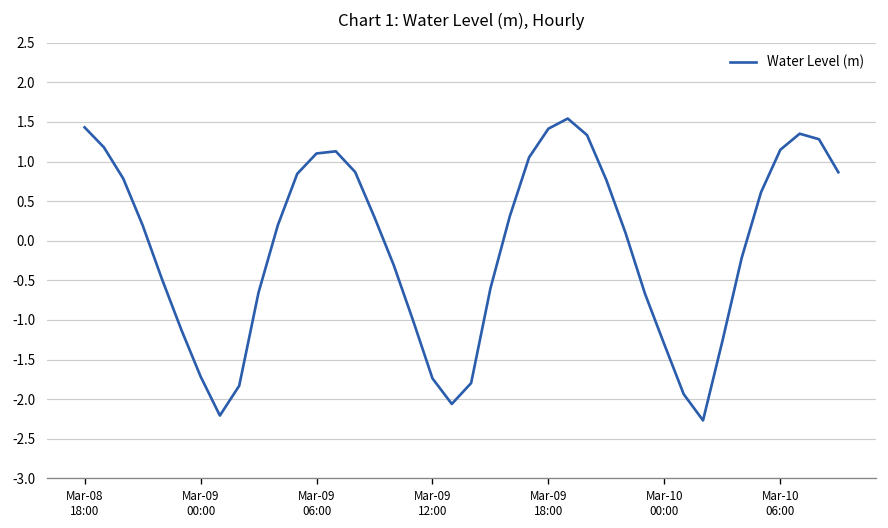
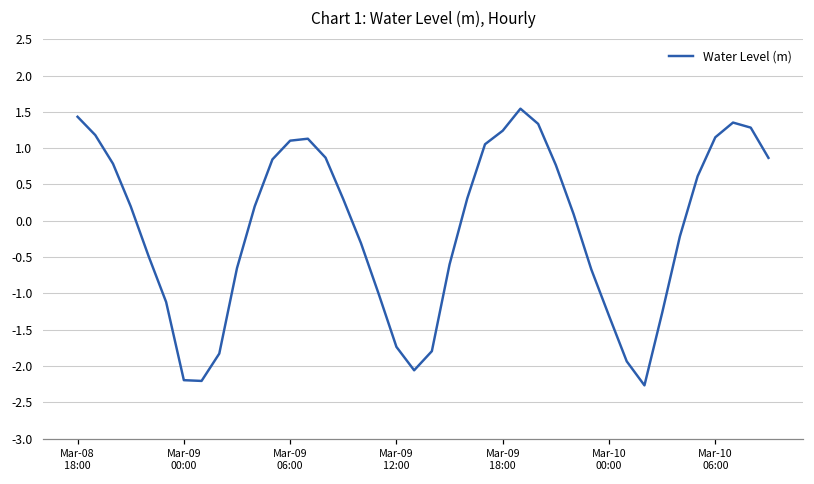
  {
    "Mar-08 18:00": 1.4,
-   "Mar-09 00:00": -1.7,
+   "Mar-09 00:00": -2.2,
    "Mar-09 06:00": 1.1,
    "Mar-09 12:00": -1.7,
-   "Mar-09 18:00": 1.4,
+   "Mar-09 18:00": 1.2,
    "Mar-10 00:00": -1.3,
    "Mar-10 06:00": 1.1
  }
